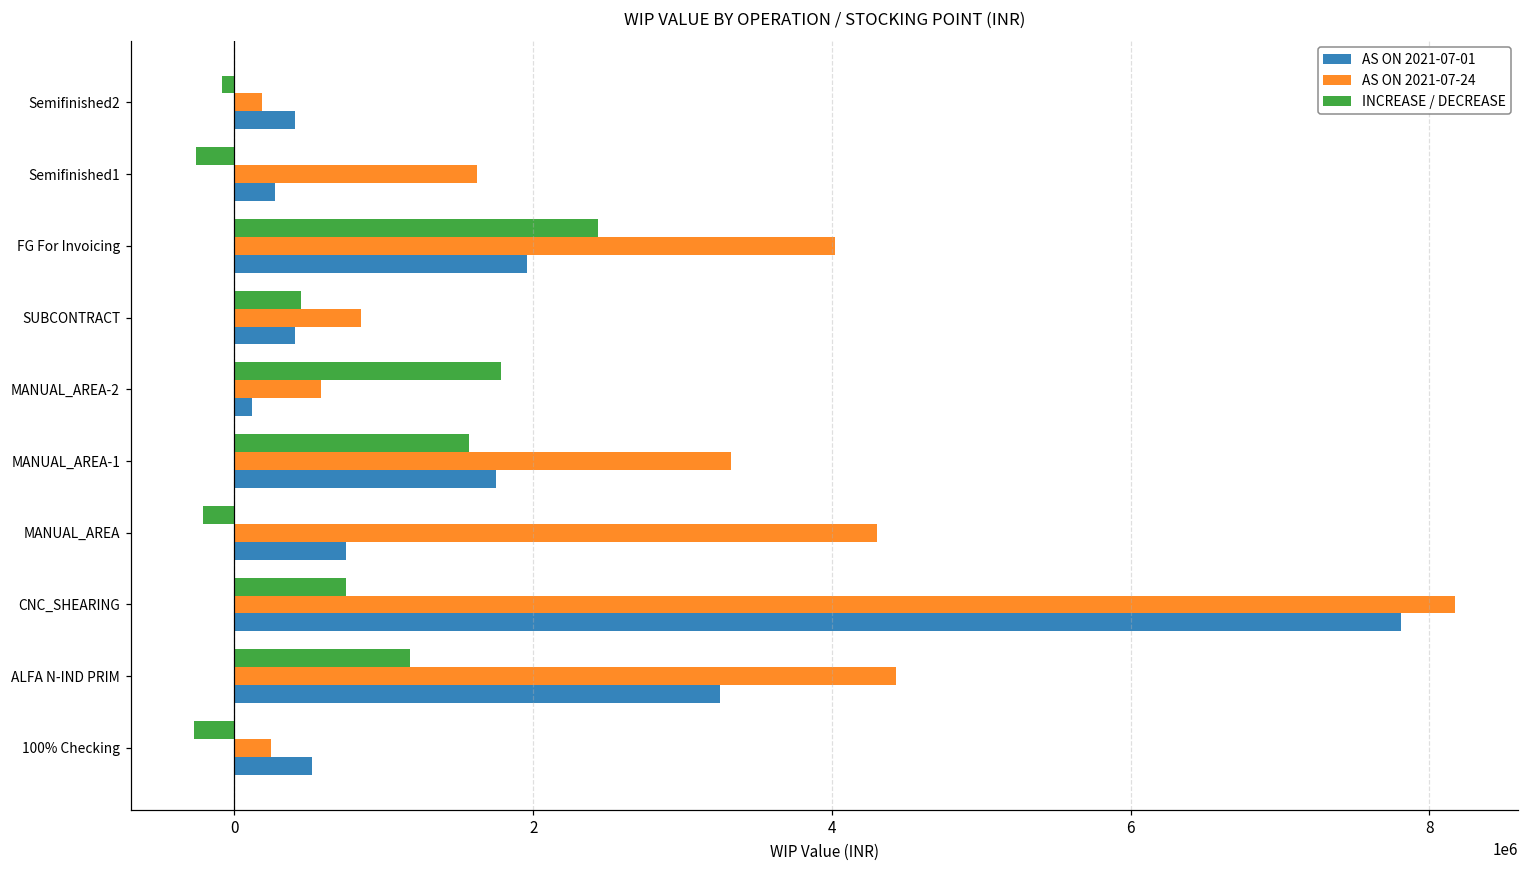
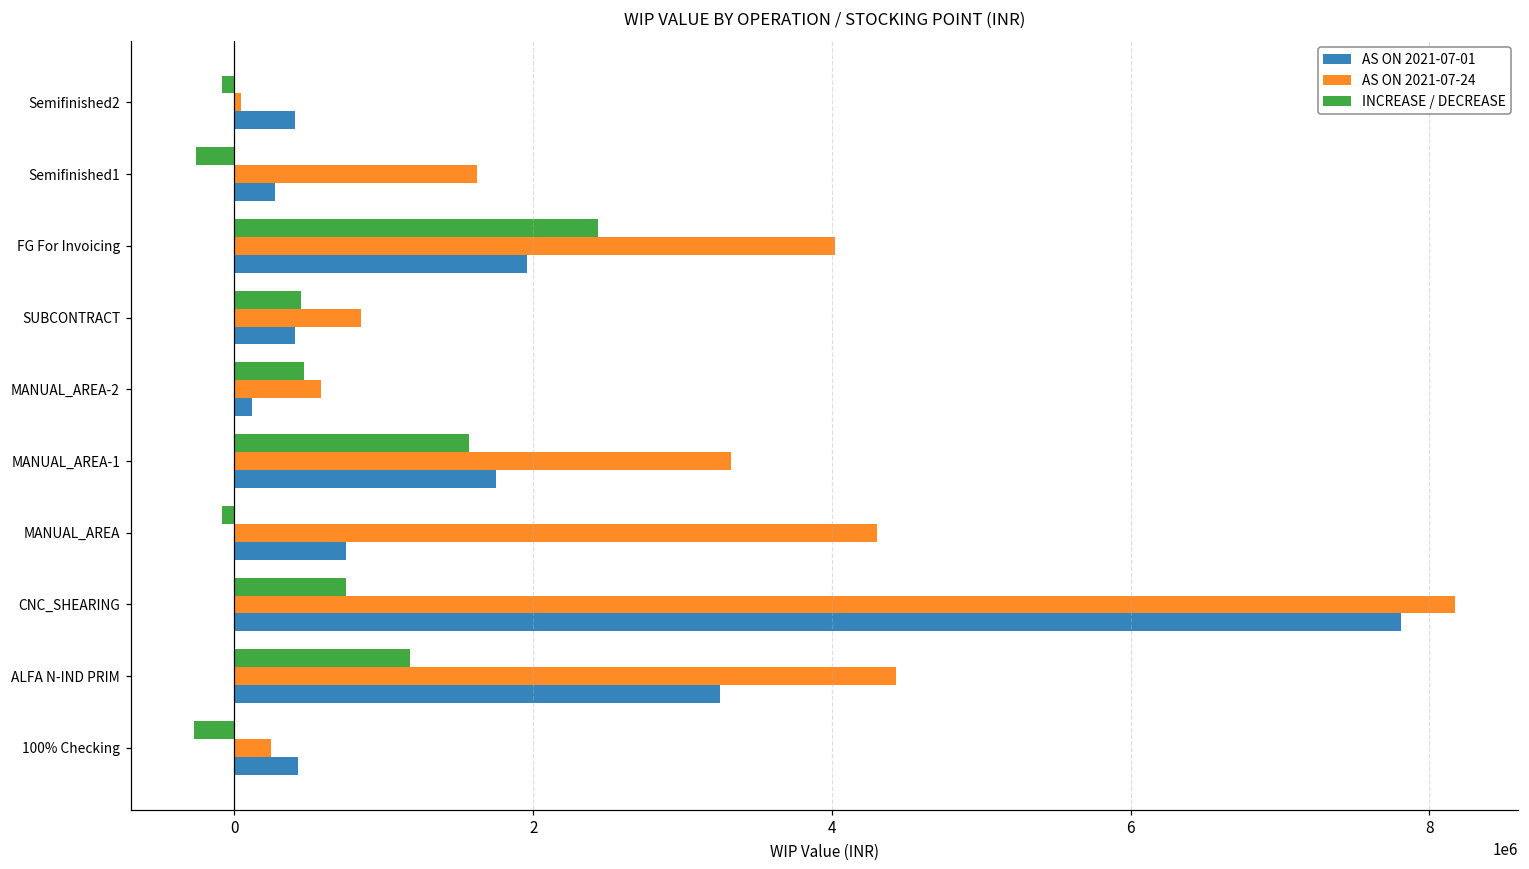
  {
    "AS ON 2021-07-01": {
      "Semifinished2": 410000,
      "Semifinished1": 270000,
      "FG For Invoicing": 1960000,
      "SUBCONTRACT": 400000,
      "MANUAL_AREA-2": 120000,
      "MANUAL_AREA-1": 1750000,
      "MANUAL_AREA": 750000,
      "CNC_SHEARING": 7810000,
      "ALFA N-IND PRIM": 3250000,
-     "100% Checking": 520000
+     "100% Checking": 430000
    },
    "AS ON 2021-07-24": {
-     "Semifinished2": 190000,
+     "Semifinished2": 40000,
      "Semifinished1": 1620000,
      "FG For Invoicing": 4020000,
      "SUBCONTRACT": 850000,
      "MANUAL_AREA-2": 580000,
      "MANUAL_AREA-1": 3320000,
      "MANUAL_AREA": 4300000,
      "CNC_SHEARING": 8170000,
      "ALFA N-IND PRIM": 4430000,
      "100% Checking": 240000
    },
    "INCREASE / DECREASE": {
      "Semifinished2": -90000,
      "Semifinished1": -260000,
      "FG For Invoicing": 2430000,
      "SUBCONTRACT": 450000,
-     "MANUAL_AREA-2": 1780000,
+     "MANUAL_AREA-2": 470000,
      "MANUAL_AREA-1": 1570000,
-     "MANUAL_AREA": -210000,
+     "MANUAL_AREA": -90000,
      "CNC_SHEARING": 750000,
      "ALFA N-IND PRIM": 1180000,
      "100% Checking": -270000
    }
  }
